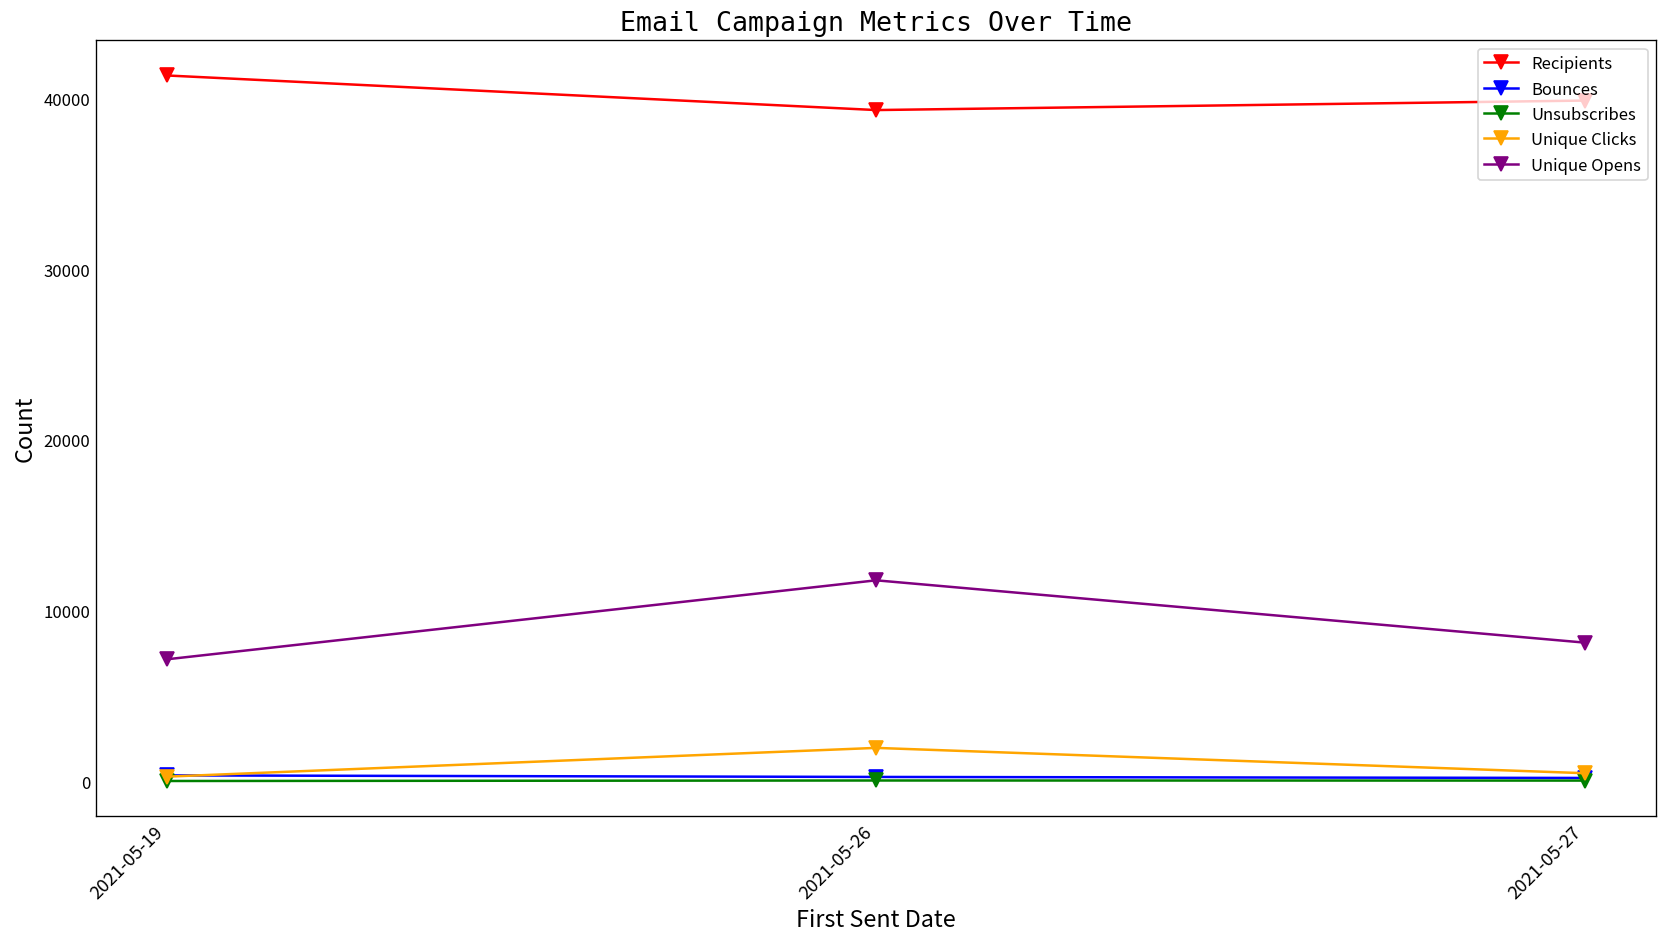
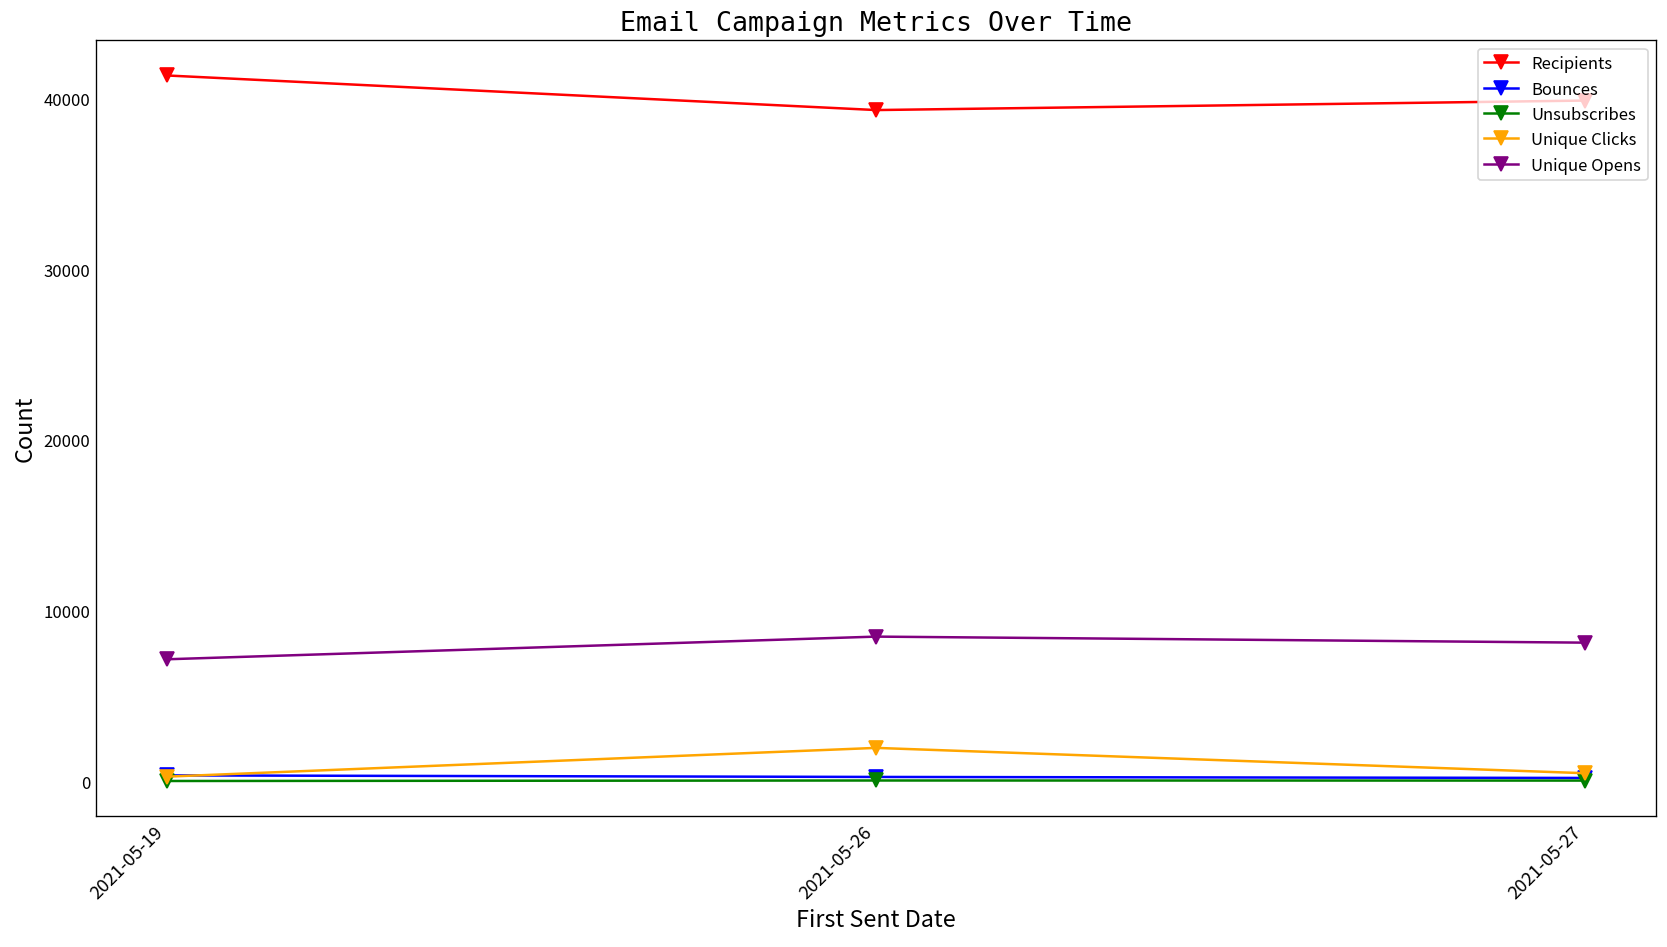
  {
    "Recipients": {
      "2021-05-19": 41300,
      "2021-05-26": 39300
    },
    "Bounces": {
      "2021-05-26": 300
    },
    "Unsubscribes": {
      "2021-05-19": 0,
      "2021-05-26": 100
    },
    "Unique Clicks": {
      "2021-05-26": 2000,
      "2021-05-27": 500
    },
    "Unique Opens": {
      "2021-05-19": 7200,
-     "2021-05-26": 11800,
+     "2021-05-26": 8500,
      "2021-05-27": 8100
    }
  }
